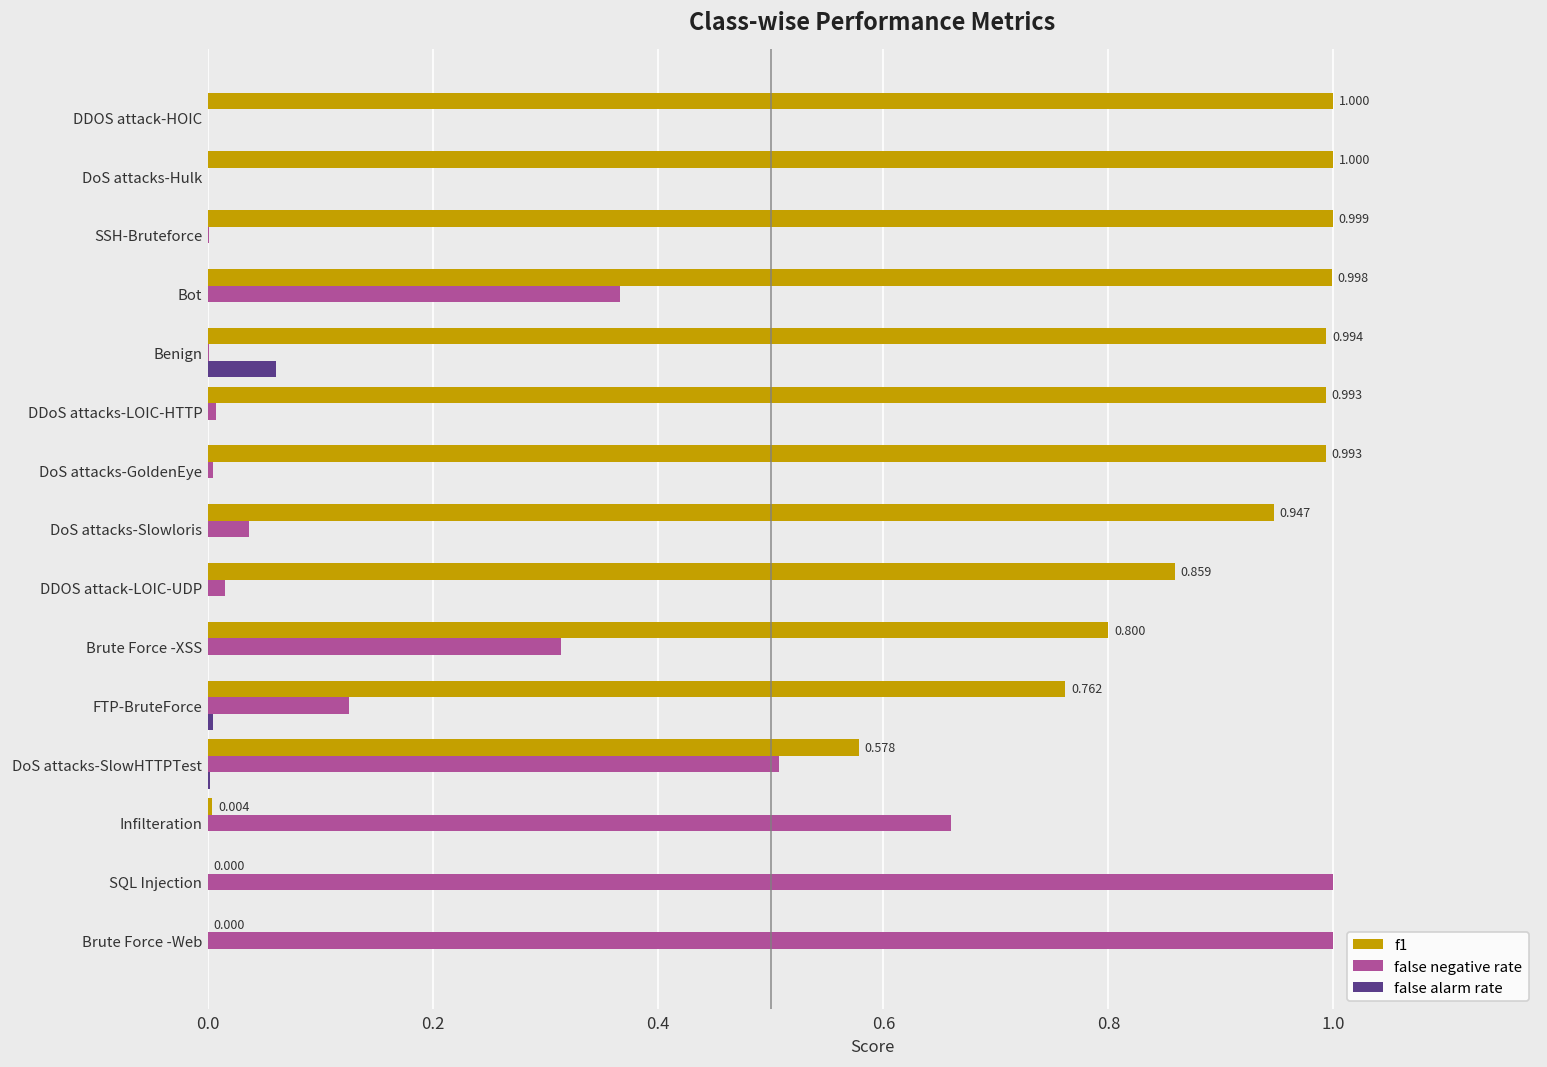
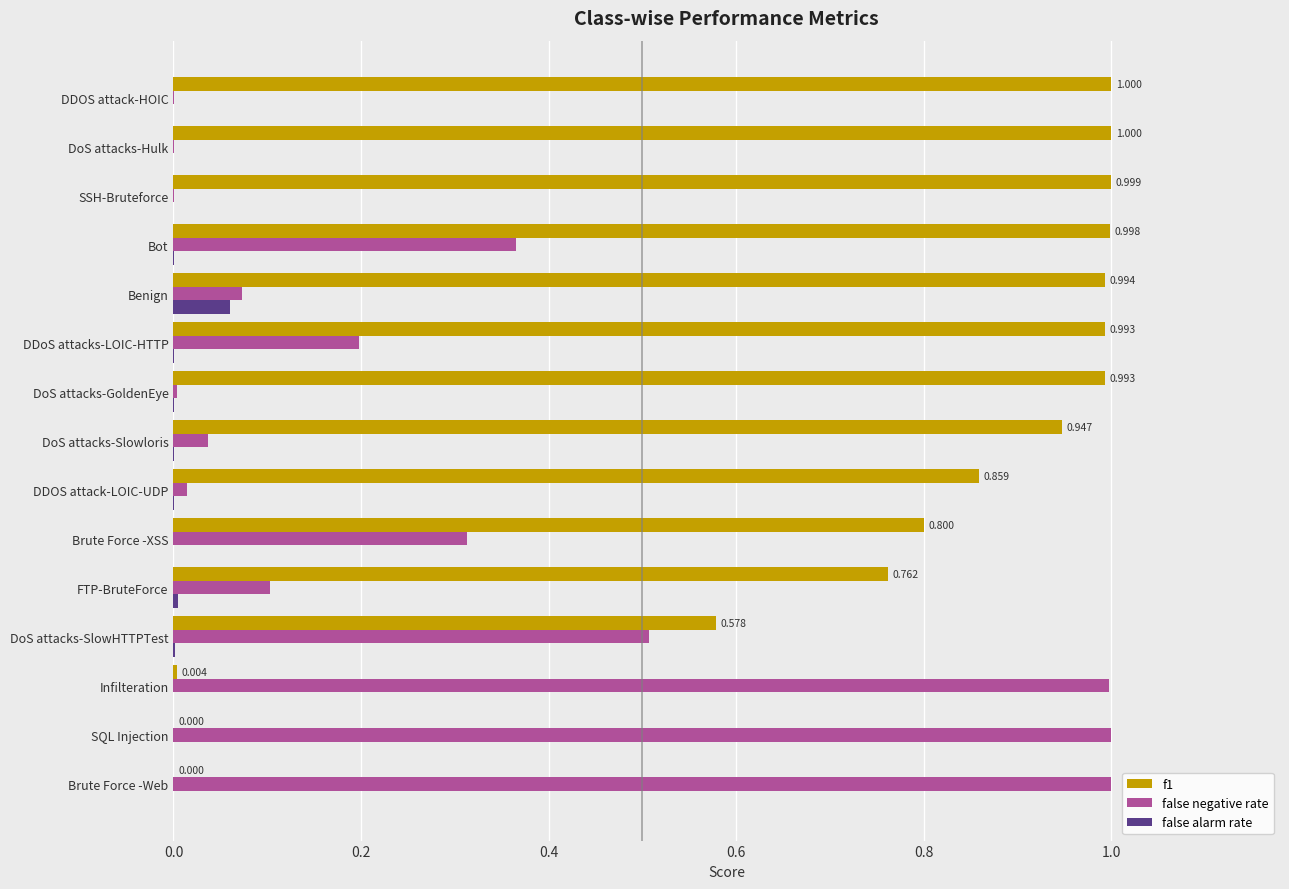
  {
    "f1": {
      "DDOS attack-HOIC": 1.000,
      "DoS attacks-Hulk": 1.000,
      "SSH-Bruteforce": 0.999,
      "Bot": 0.998,
      "Benign": 0.994,
      "DDoS attacks-LOIC-HTTP": 0.993,
      "DoS attacks-GoldenEye": 0.993,
      "DoS attacks-Slowloris": 0.947,
      "DDOS attack-LOIC-UDP": 0.859,
      "Brute Force -XSS": 0.800,
      "FTP-BruteForce": 0.762,
      "DoS attacks-SlowHTTPTest": 0.578,
      "Infilteration": 0.004,
      "SQL Injection": 0.000,
      "Brute Force -Web": 0.000
    },
    "false negative rate": {
      "Bot": 0.37,
-     "Benign": 0.00,
-     "DDoS attacks-LOIC-HTTP": 0.01,
+     "Benign": 0.07,
+     "DDoS attacks-LOIC-HTTP": 0.20,
      "DoS attacks-GoldenEye": 0.00,
      "DoS attacks-Slowloris": 0.04,
      "DDOS attack-LOIC-UDP": 0.01,
      "Brute Force -XSS": 0.31,
-     "FTP-BruteForce": 0.12,
+     "FTP-BruteForce": 0.10,
      "DoS attacks-SlowHTTPTest": 0.51,
-     "Infilteration": 0.66,
+     "Infilteration": 1.00,
      "SQL Injection": 1.00,
      "Brute Force -Web": 1.00
    },
    "false alarm rate": {
      "Benign": 0.06,
      "Brute Force -XSS": 0.00,
      "FTP-BruteForce": 0.00
    }
  }
